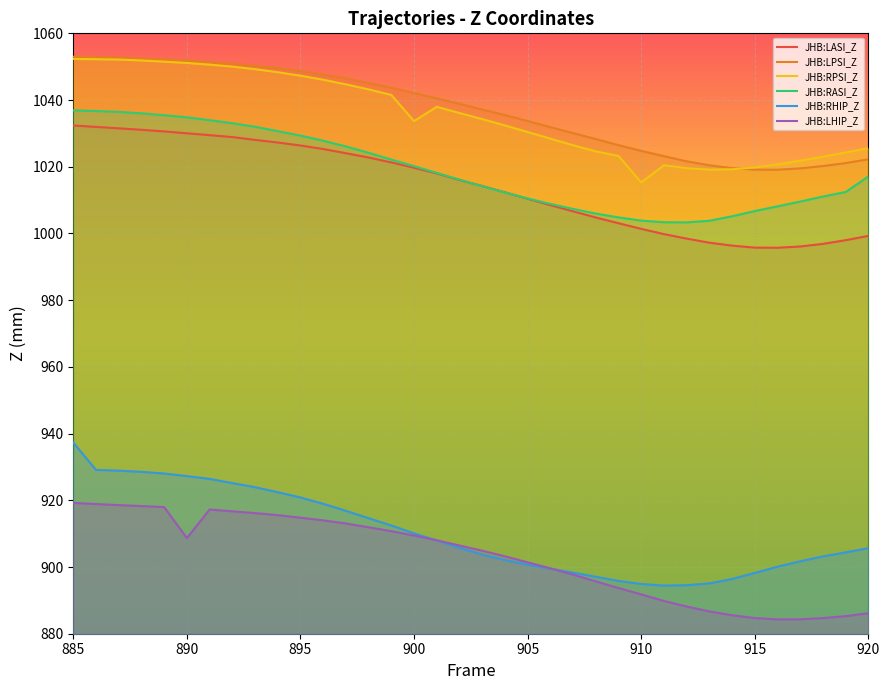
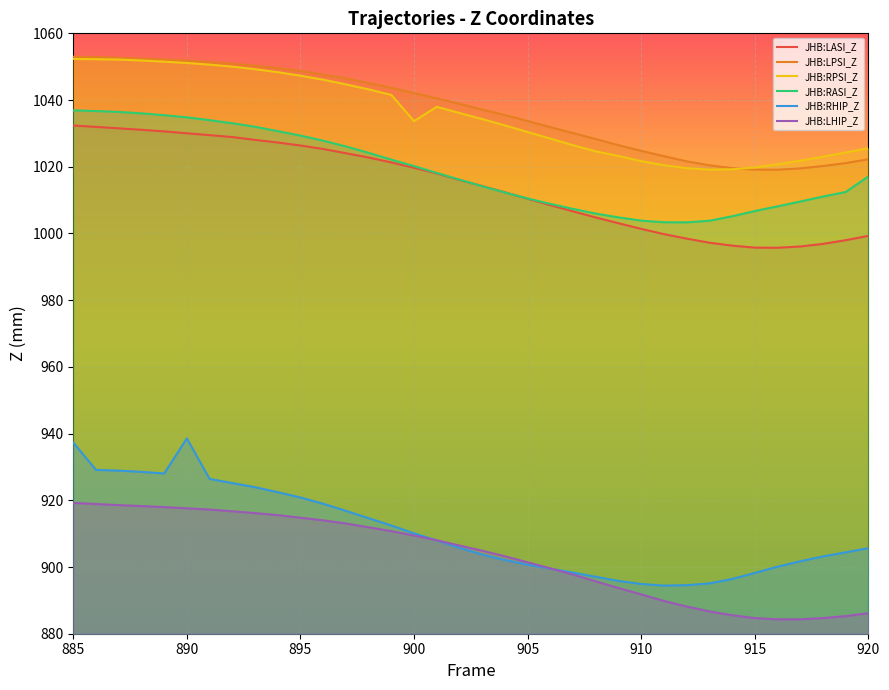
  {
    "JHB:RPSI_Z": {
      "895": 1047,
      "900": 1034,
      "905": 1030,
-     "910": 1015,
+     "910": 1022,
      "920": 1026
    },
    "JHB:RASI_Z": {
      "885": 1037,
      "890": 1035,
      "895": 1029,
      "910": 1004,
      "915": 1007,
      "920": 1017
    },
    "JHB:RHIP_Z": {
      "885": 937,
-     "890": 927,
+     "890": 939,
      "895": 921,
      "910": 895,
      "915": 898,
      "920": 906
    },
    "JHB:LHIP_Z": {
      "885": 919,
-     "890": 909,
+     "890": 918,
      "895": 915,
      "910": 892,
      "915": 885,
      "920": 886
    }
  }
